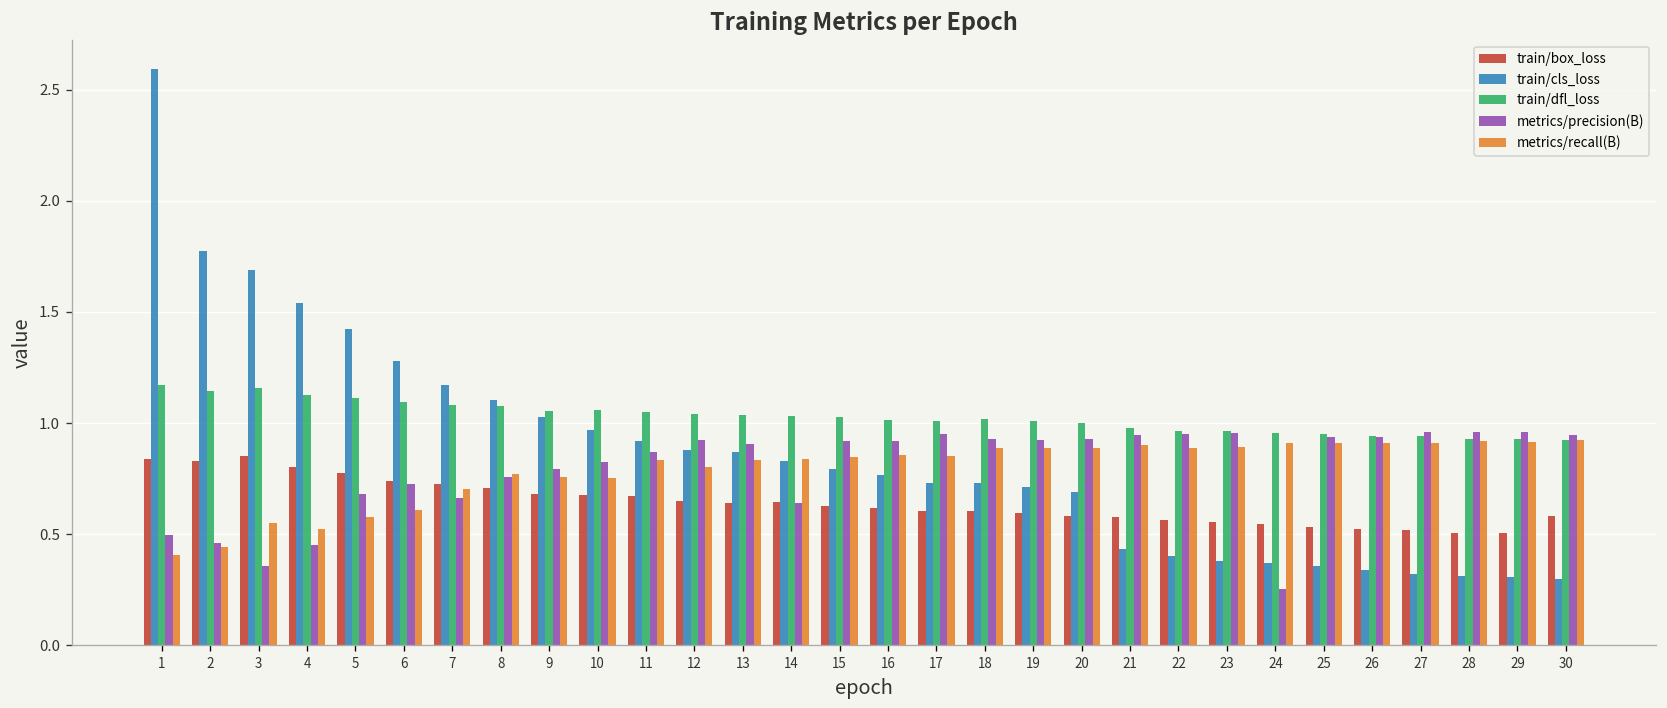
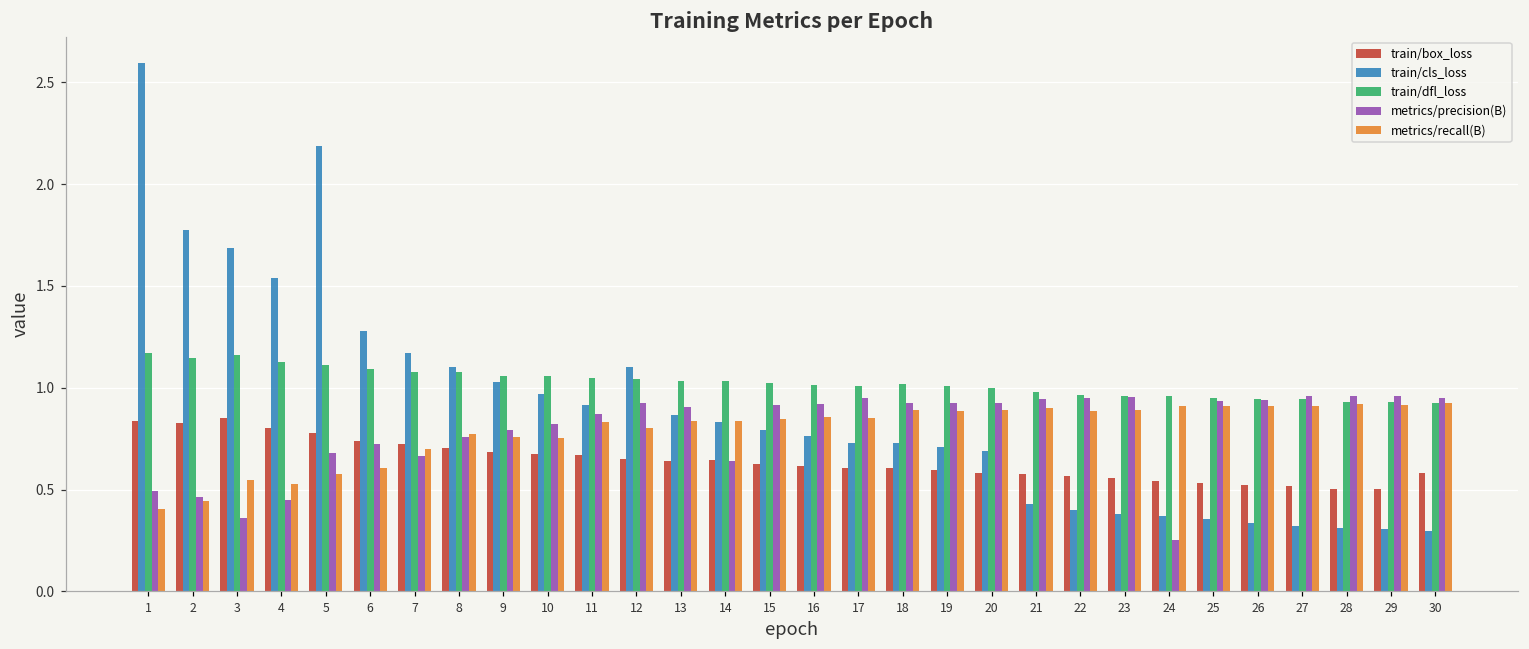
  {
    "train/box_loss": {
      "1": 0.84,
      "2": 0.83,
      "3": 0.85,
      "4": 0.80,
      "5": 0.78,
      "6": 0.74,
      "7": 0.73,
      "8": 0.71,
      "9": 0.68,
      "10": 0.68,
      "11": 0.67,
      "12": 0.65,
      "13": 0.64,
      "14": 0.64,
      "15": 0.63,
      "16": 0.62,
      "17": 0.60,
      "18": 0.60,
      "19": 0.60,
      "20": 0.58,
      "21": 0.58,
      "22": 0.57,
      "23": 0.56,
      "24": 0.54,
      "25": 0.53,
      "26": 0.52,
      "27": 0.52,
      "28": 0.51,
      "29": 0.51,
      "30": 0.58
    },
    "train/cls_loss": {
      "1": 2.59,
      "2": 1.78,
      "3": 1.69,
      "4": 1.54,
-     "5": 1.42,
+     "5": 2.18,
      "6": 1.28,
      "7": 1.17,
      "8": 1.10,
      "9": 1.03,
      "10": 0.97,
      "11": 0.92,
-     "12": 0.88,
+     "12": 1.10,
      "13": 0.87,
      "14": 0.83,
      "15": 0.79,
      "16": 0.77,
      "17": 0.73,
      "18": 0.73,
      "19": 0.71,
      "20": 0.69,
      "21": 0.43,
      "22": 0.40,
      "23": 0.38,
      "24": 0.37,
      "25": 0.36,
      "26": 0.34,
      "27": 0.32,
      "28": 0.31,
      "29": 0.31,
      "30": 0.30
    },
    "train/dfl_loss": {
      "1": 1.17,
      "2": 1.15,
      "3": 1.16,
      "4": 1.13,
      "5": 1.11,
      "6": 1.09,
      "7": 1.08,
      "8": 1.08,
      "9": 1.06,
      "10": 1.06,
      "11": 1.05,
      "12": 1.04,
      "13": 1.04,
      "14": 1.03,
      "15": 1.03,
      "16": 1.01,
      "17": 1.01,
      "18": 1.02,
      "19": 1.01,
      "20": 1.00,
      "21": 0.98,
      "22": 0.96,
      "23": 0.96,
      "24": 0.96,
      "25": 0.95,
      "26": 0.94,
      "27": 0.94,
      "28": 0.93,
      "29": 0.93,
      "30": 0.92
    },
    "metrics/precision(B)": {
      "1": 0.50,
      "2": 0.46,
      "3": 0.36,
      "4": 0.45,
      "5": 0.68,
      "6": 0.72,
      "7": 0.66,
      "8": 0.76,
      "9": 0.79,
      "10": 0.82,
      "11": 0.87,
      "12": 0.92,
      "13": 0.91,
      "14": 0.64,
      "15": 0.92,
      "16": 0.92,
      "17": 0.95,
      "18": 0.93,
      "19": 0.93,
      "20": 0.93,
      "21": 0.94,
      "22": 0.95,
      "23": 0.96,
      "24": 0.25,
      "25": 0.94,
      "26": 0.94,
      "27": 0.96,
      "28": 0.96,
      "29": 0.96,
      "30": 0.95
    },
    "metrics/recall(B)": {
      "1": 0.41,
      "2": 0.44,
      "3": 0.55,
      "4": 0.53,
      "5": 0.58,
      "6": 0.61,
      "7": 0.70,
      "8": 0.77,
      "9": 0.76,
      "10": 0.75,
      "11": 0.83,
      "12": 0.80,
      "13": 0.83,
      "14": 0.84,
      "15": 0.85,
      "16": 0.86,
      "17": 0.85,
      "18": 0.89,
      "19": 0.89,
      "20": 0.89,
      "21": 0.90,
      "22": 0.89,
      "23": 0.89,
      "24": 0.91,
      "25": 0.91,
      "26": 0.91,
      "27": 0.91,
      "28": 0.92,
      "29": 0.91,
      "30": 0.93
    }
  }
